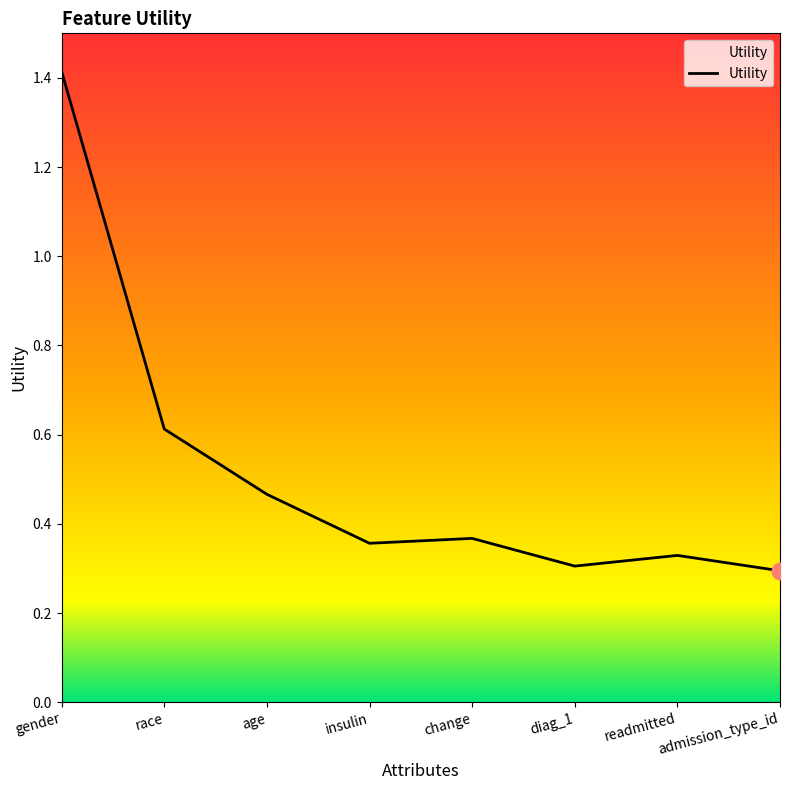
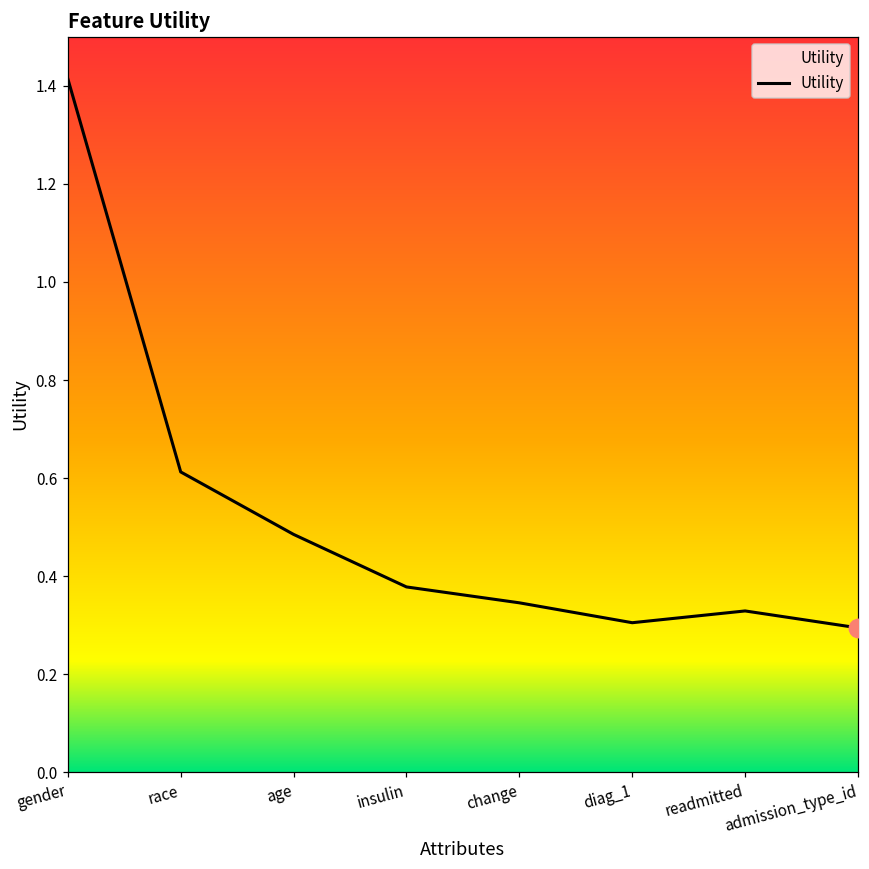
  {
    "Utility": {
      "gender": 1.41,
      "race": 0.61,
-     "age": 0.47,
-     "insulin": 0.36,
-     "change": 0.37,
+     "age": 0.49,
+     "insulin": 0.38,
+     "change": 0.35,
      "diag_1": 0.31,
      "readmitted": 0.33
    }
  }
